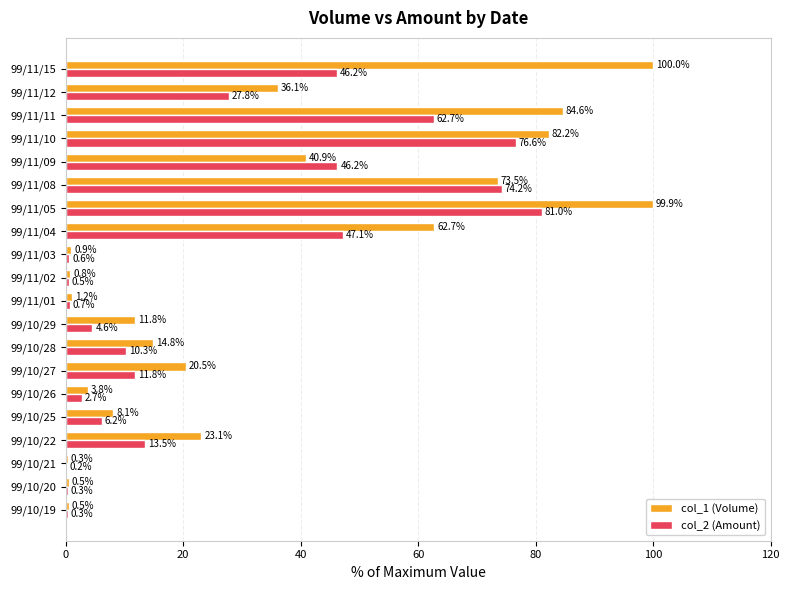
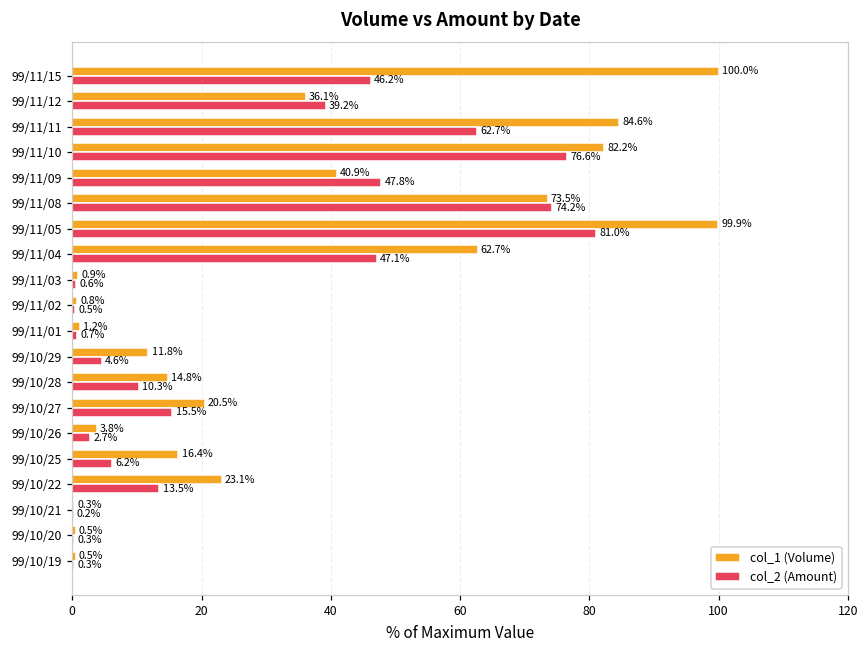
  {
    "col_1 (Volume)": {
      "99/11/15": "100.0%",
      "99/11/12": "36.1%",
      "99/11/11": "84.6%",
      "99/11/10": "82.2%",
      "99/11/09": "40.9%",
      "99/11/05": "99.9%",
      "99/11/04": "62.7%",
      "99/10/29": "11.8%",
      "99/10/28": "14.8%",
      "99/10/27": "20.5%",
      "99/10/26": "3.8%",
-     "99/10/25": "8.1%",
+     "99/10/25": "16.4%",
      "99/10/22": "23.1%"
    },
    "col_2 (Amount)": {
      "99/11/15": "46.2%",
-     "99/11/12": "27.8%",
+     "99/11/12": "39.2%",
      "99/11/11": "62.7%",
      "99/11/10": "76.6%",
-     "99/11/09": "46.2%",
+     "99/11/09": "47.8%",
      "99/11/05": "81.0%",
      "99/11/04": "47.1%",
      "99/10/29": "4.6%",
      "99/10/28": "10.3%",
-     "99/10/27": "11.8%",
+     "99/10/27": "15.5%",
      "99/10/26": "2.7%",
      "99/10/25": "6.2%",
      "99/10/22": "13.5%"
    }
  }
